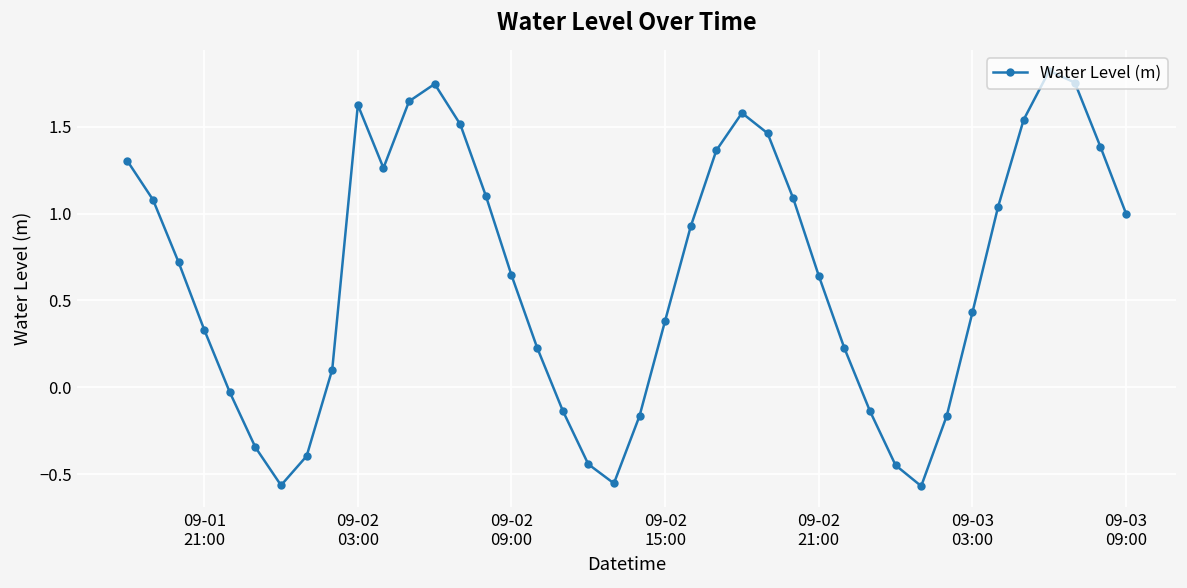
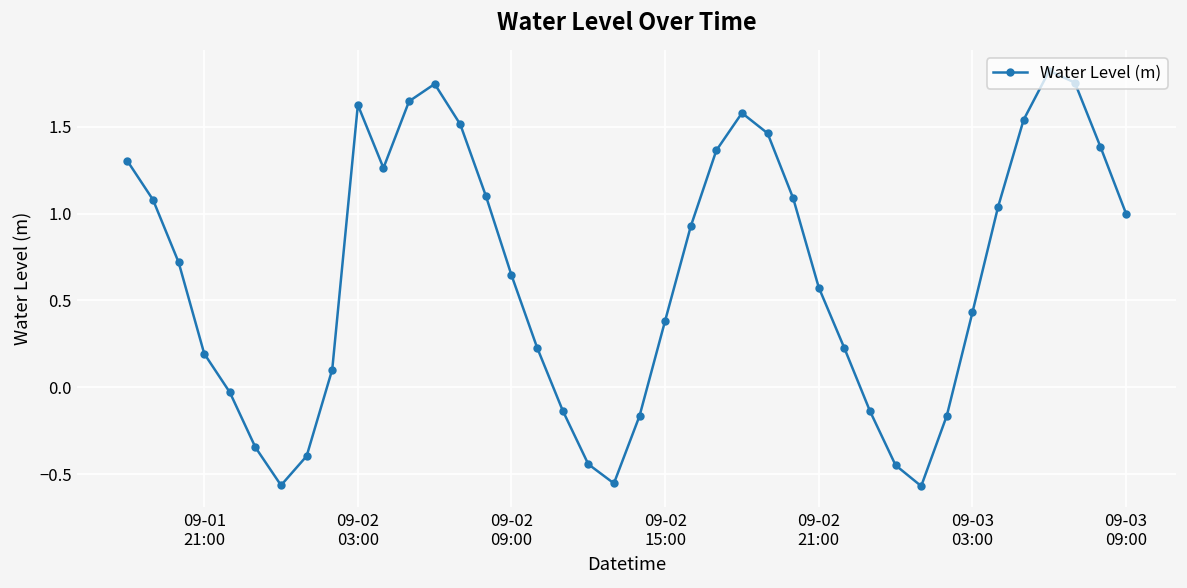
  {
-   "09-01 21:00": 0.33,
+   "09-01 21:00": 0.19,
    "09-02 03:00": 1.63,
    "09-02 09:00": 0.65,
    "09-02 15:00": 0.38,
-   "09-02 21:00": 0.64,
+   "09-02 21:00": 0.57,
    "09-03 03:00": 0.43,
    "09-03 09:00": 1.00
  }
